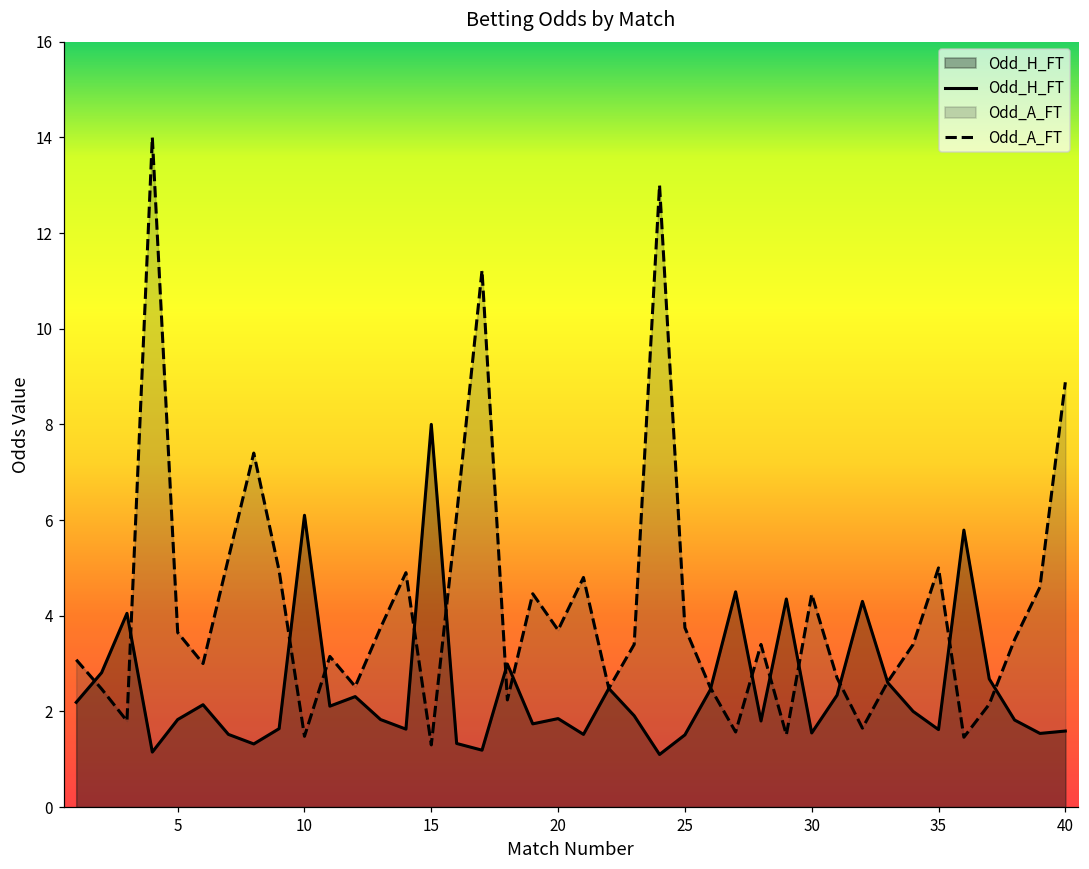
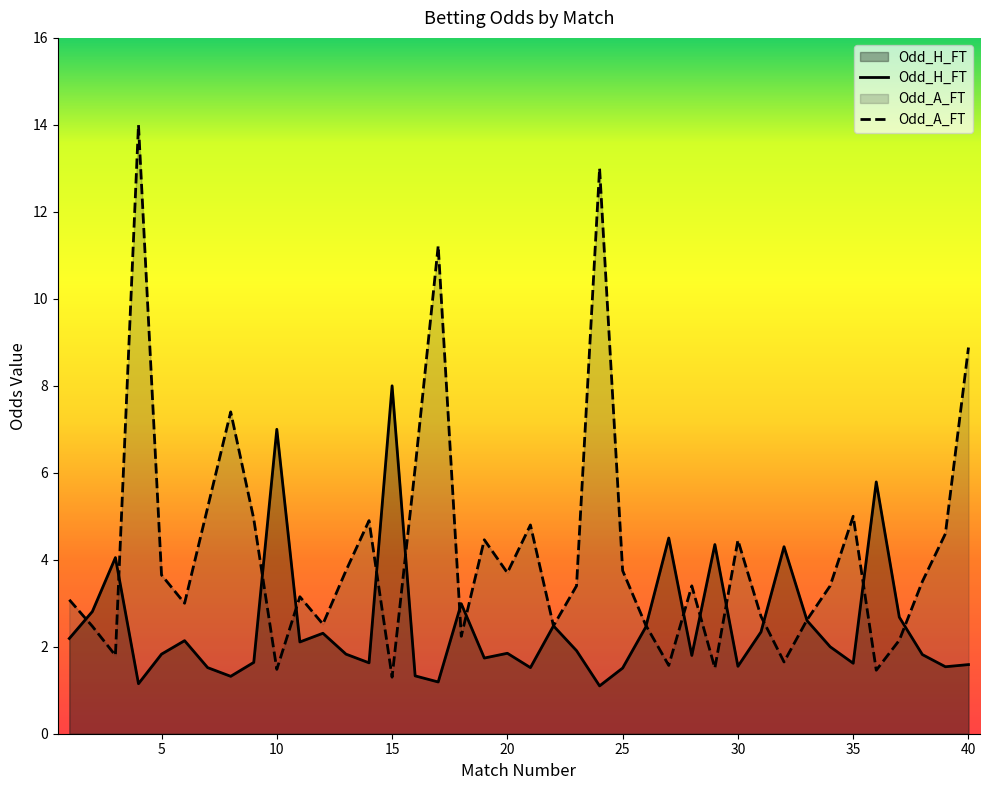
  {
    "Odd_H_FT": {
      "5": 1.8,
-     "10": 6.1,
+     "10": 7.0,
      "15": 8.0,
      "20": 1.9,
      "25": 1.5,
      "30": 1.6,
      "35": 1.6,
      "40": 1.6
    }
  }
